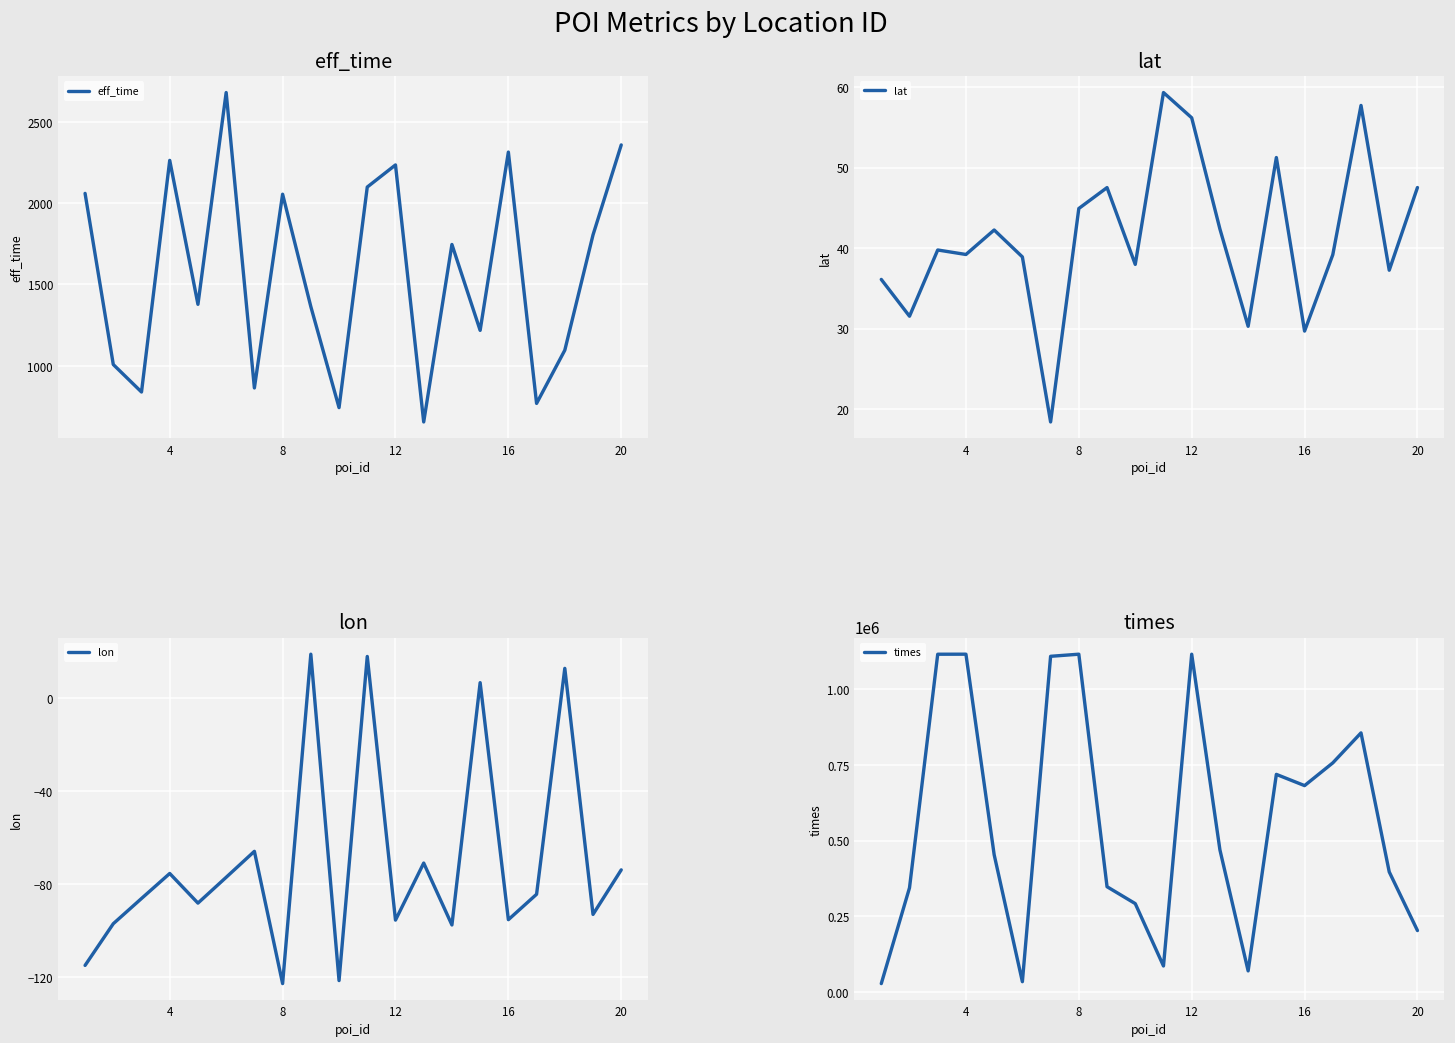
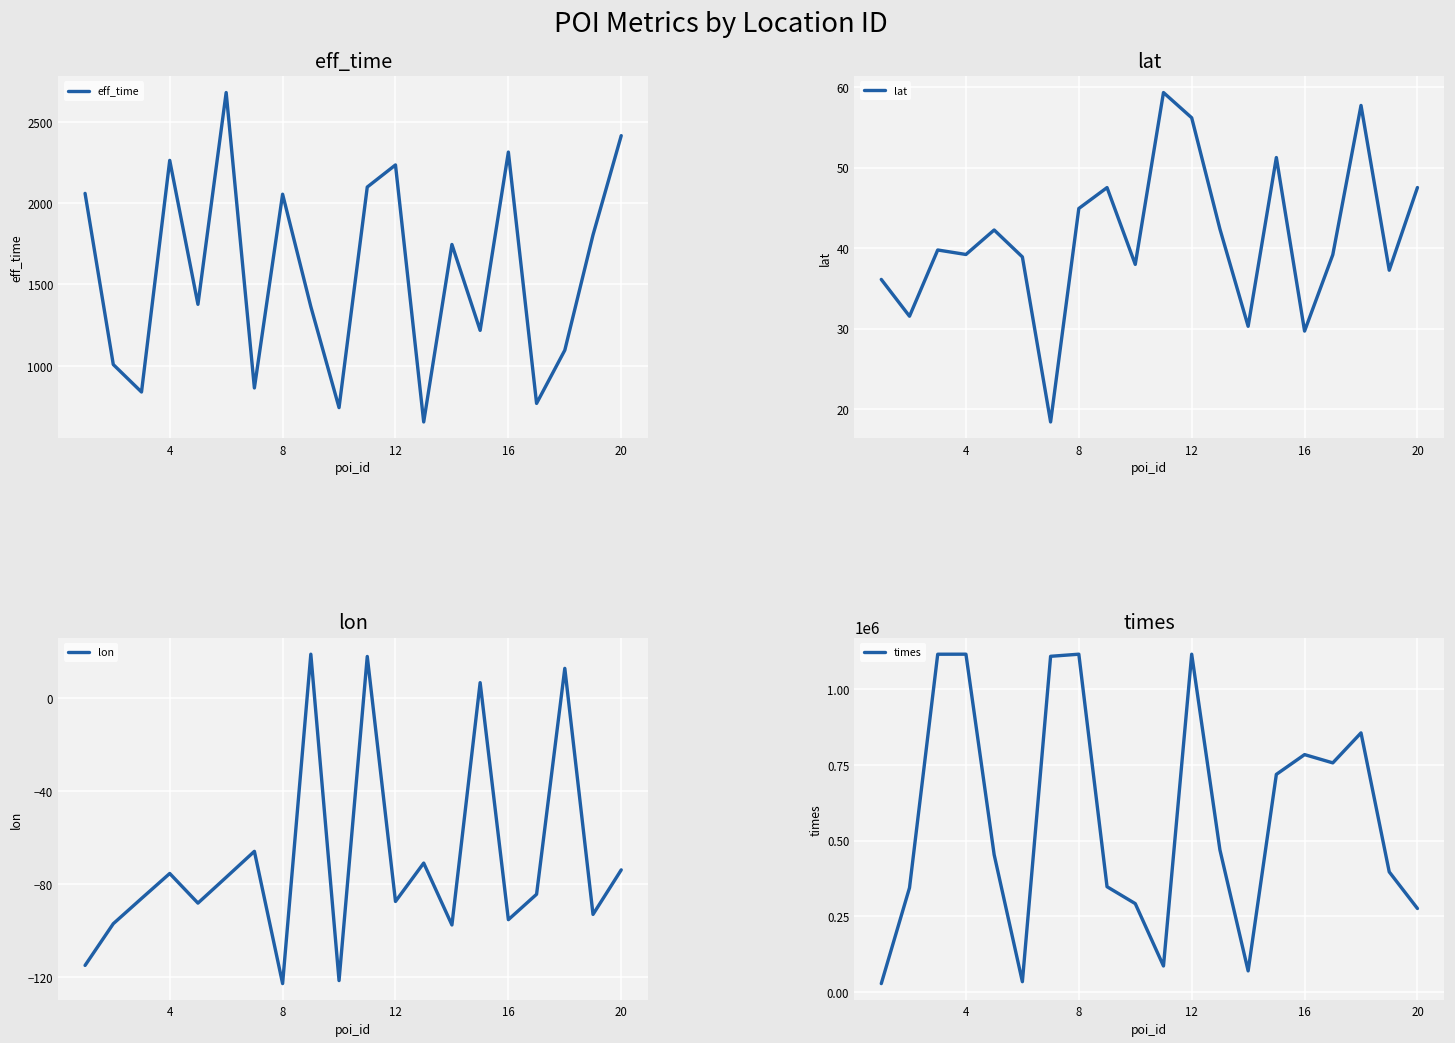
  {
    "eff_time": {
      "4": 2260,
      "8": 2060,
      "12": 2240,
      "16": 2310,
-     "20": 2360
+     "20": 2420
    },
    "lat": {
      "4": 39,
      "8": 45,
      "12": 56,
      "16": 30,
      "20": 48
    },
    "lon": {
      "4": -76,
      "8": -123,
-     "12": -96,
+     "12": -88,
      "16": -95,
      "20": -74
    },
    "times": {
      "4": 1120000,
      "8": 1120000,
      "12": 1120000,
-     "16": 680000,
-     "20": 200000
+     "16": 780000,
+     "20": 280000
    }
  }
